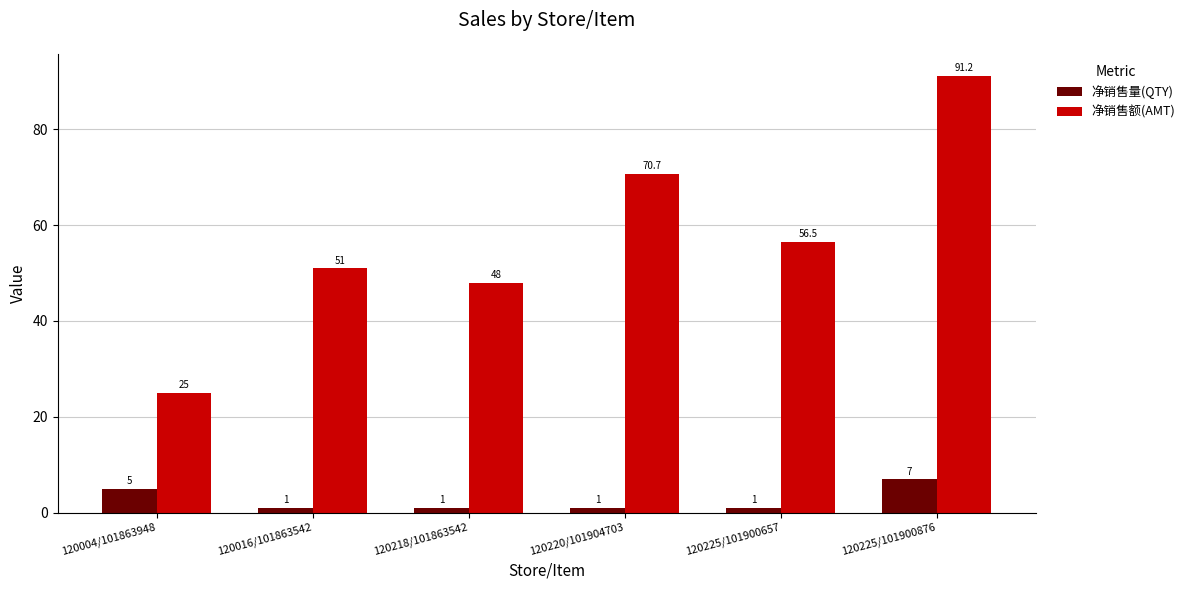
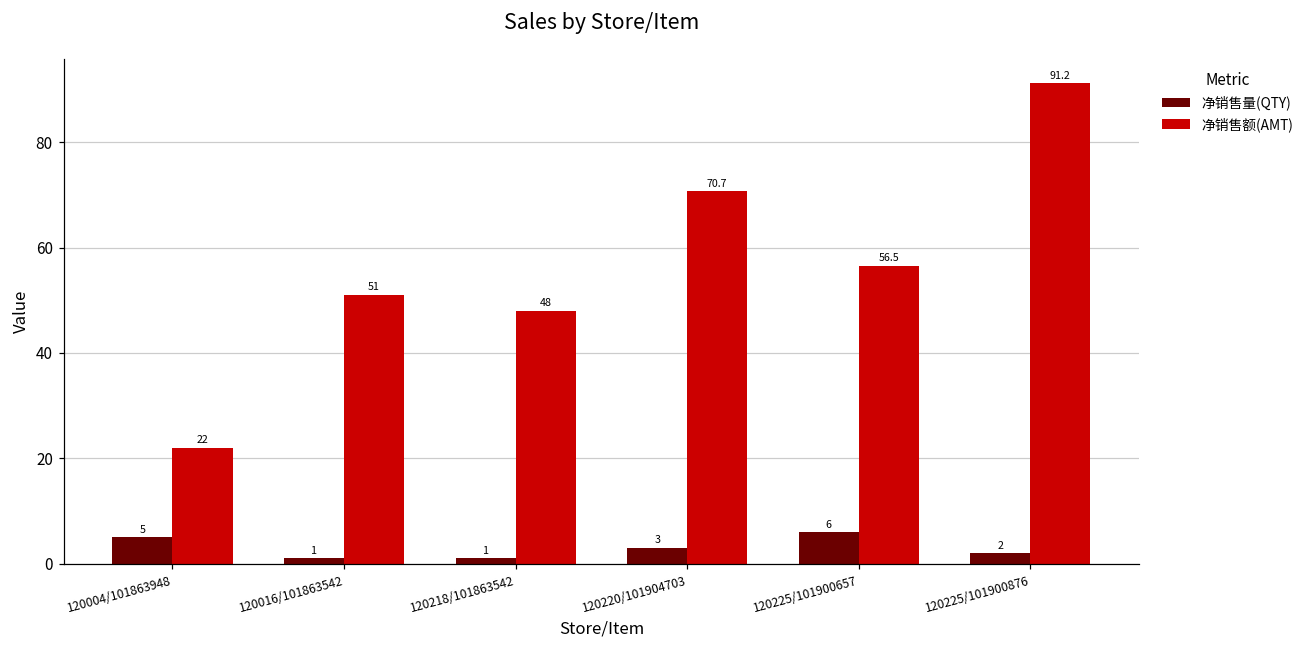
  {
    "净销售量(QTY)": {
      "120004/101863948": 5,
      "120016/101863542": 1,
      "120218/101863542": 1,
-     "120220/101904703": 1,
-     "120225/101900657": 1,
-     "120225/101900876": 7
+     "120220/101904703": 3,
+     "120225/101900657": 6,
+     "120225/101900876": 2
    },
    "净销售额(AMT)": {
-     "120004/101863948": 25,
+     "120004/101863948": 22,
      "120016/101863542": 51,
      "120218/101863542": 48,
      "120220/101904703": 70.7,
      "120225/101900657": 56.5,
      "120225/101900876": 91.2
    }
  }
